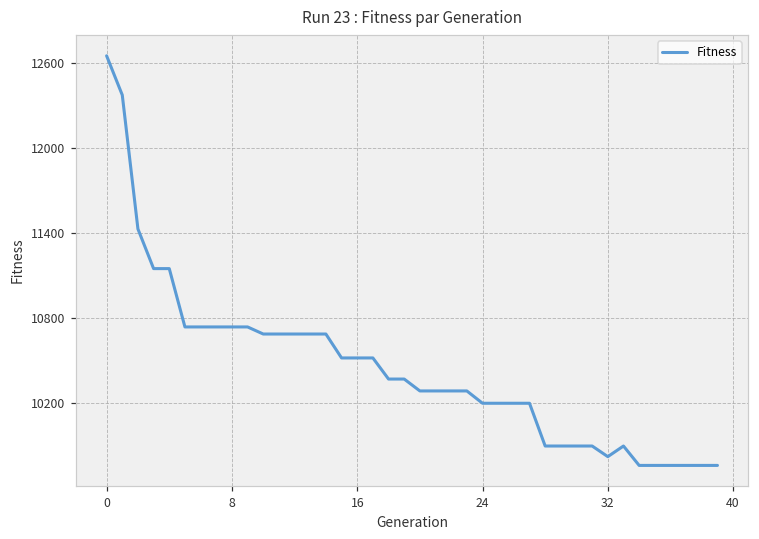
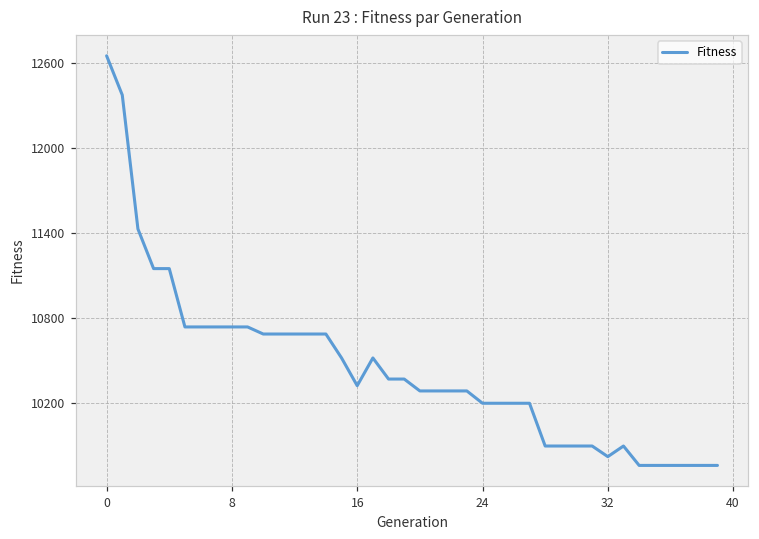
  {
    "0": 12650,
    "8": 10740,
-   "16": 10520,
+   "16": 10320,
    "24": 10200,
    "32": 9820
  }
